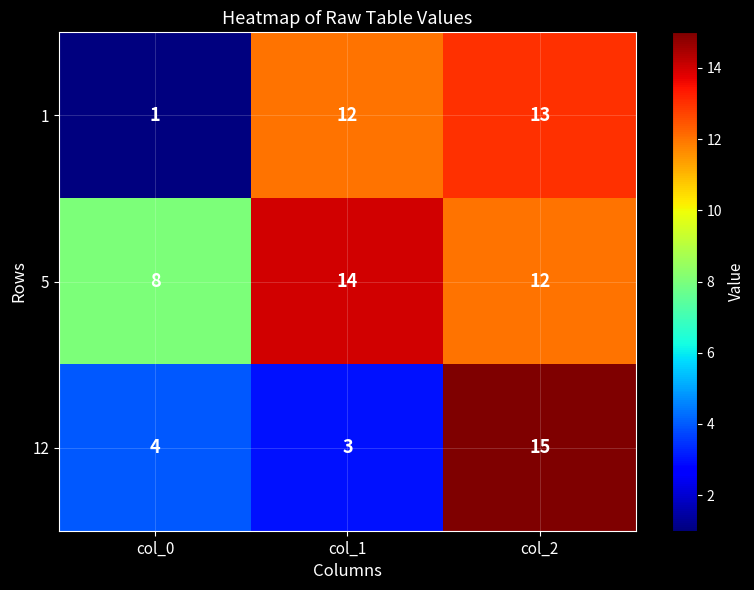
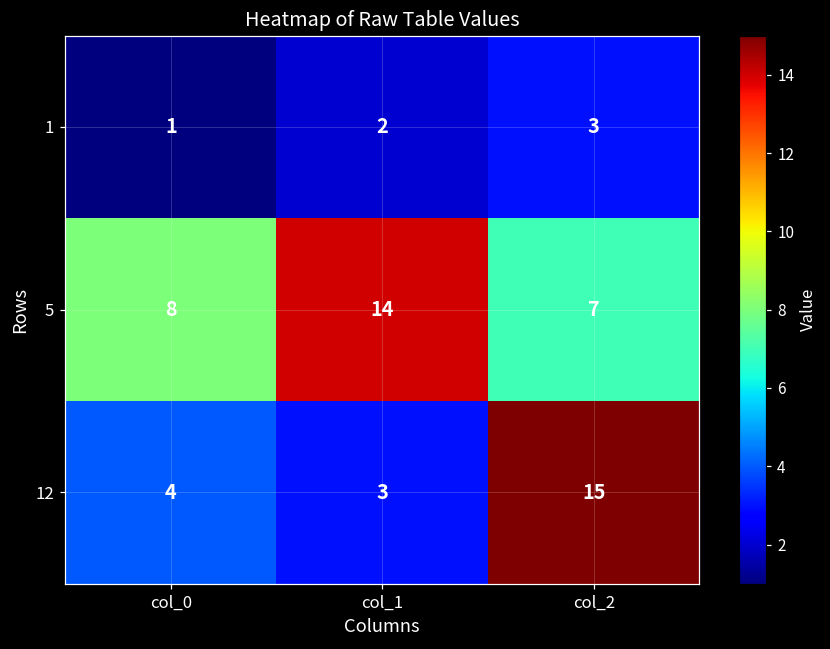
  {
    "1": {
      "col_0": 1,
-     "col_1": 12,
-     "col_2": 13
+     "col_1": 2,
+     "col_2": 3
    },
    "5": {
      "col_0": 8,
      "col_1": 14,
-     "col_2": 12
+     "col_2": 7
    },
    "12": {
      "col_0": 4,
      "col_1": 3,
      "col_2": 15
    }
  }
